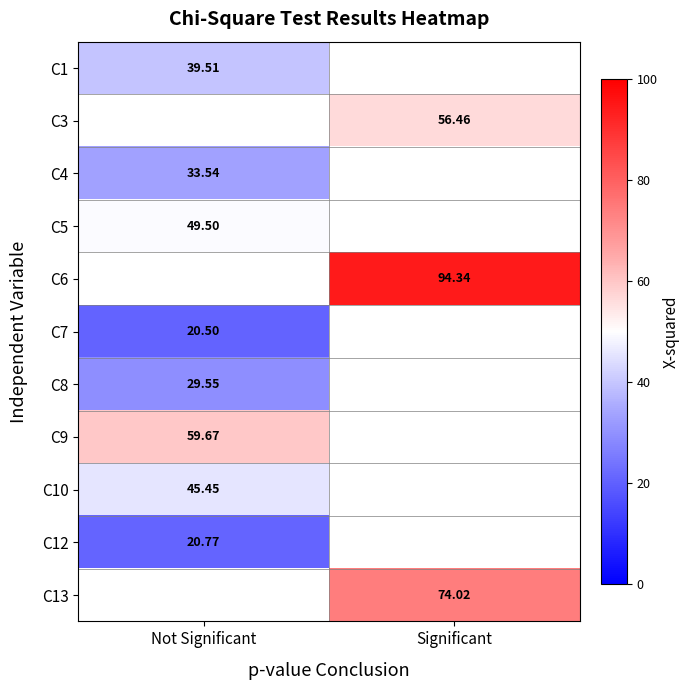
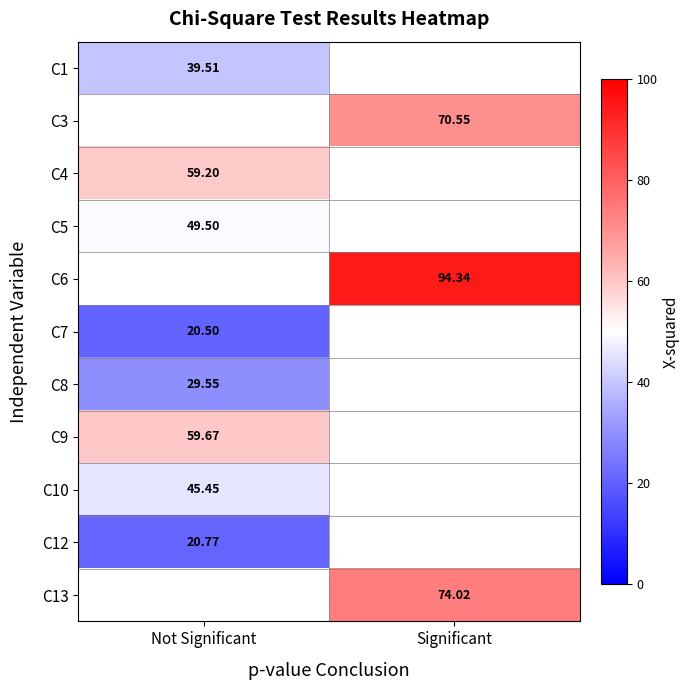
  {
    "C1": {
      "Not Significant": 39.51
    },
    "C3": {
-     "Significant": 56.46
+     "Significant": 70.55
    },
    "C4": {
-     "Not Significant": 33.54
+     "Not Significant": 59.20
    },
    "C5": {
      "Not Significant": 49.50
    },
    "C6": {
      "Significant": 94.34
    },
    "C7": {
      "Not Significant": 20.50
    },
    "C8": {
      "Not Significant": 29.55
    },
    "C9": {
      "Not Significant": 59.67
    },
    "C10": {
      "Not Significant": 45.45
    },
    "C12": {
      "Not Significant": 20.77
    },
    "C13": {
      "Significant": 74.02
    }
  }
